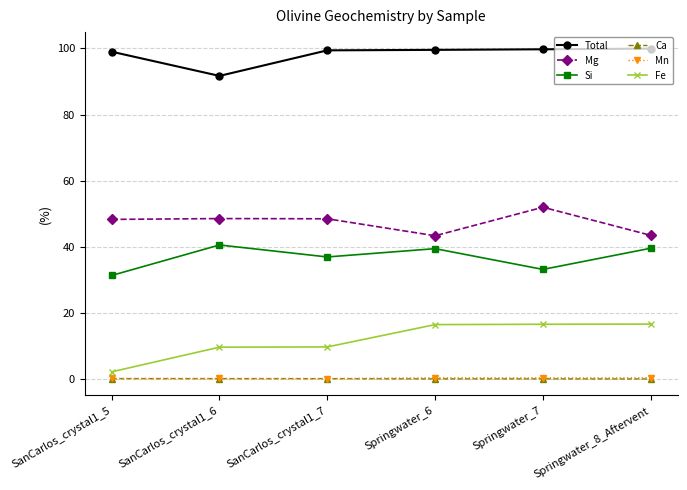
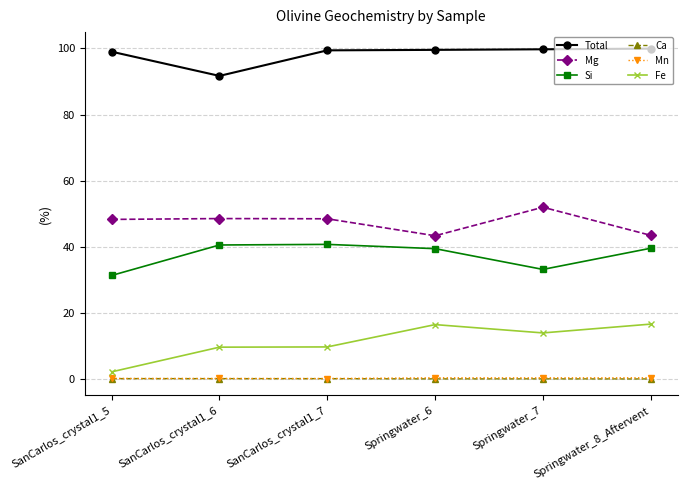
  {
    "Total": {
      "SanCarlos_crystal1_5": 99,
      "SanCarlos_crystal1_6": 92,
      "SanCarlos_crystal1_7": 99,
      "Springwater_6": 100,
      "Springwater_7": 100
    },
    "Mg": {
      "SanCarlos_crystal1_5": 48,
      "SanCarlos_crystal1_6": 49,
      "SanCarlos_crystal1_7": 48,
      "Springwater_6": 43,
      "Springwater_7": 52,
      "Springwater_8_Aftervent": 43
    },
    "Si": {
      "SanCarlos_crystal1_5": 31,
      "SanCarlos_crystal1_6": 41,
-     "SanCarlos_crystal1_7": 37,
+     "SanCarlos_crystal1_7": 41,
      "Springwater_6": 39,
      "Springwater_7": 33,
      "Springwater_8_Aftervent": 40
    },
    "Fe": {
      "SanCarlos_crystal1_5": 2,
      "SanCarlos_crystal1_6": 10,
      "SanCarlos_crystal1_7": 10,
      "Springwater_6": 16,
-     "Springwater_7": 17,
+     "Springwater_7": 14,
      "Springwater_8_Aftervent": 17
    }
  }
